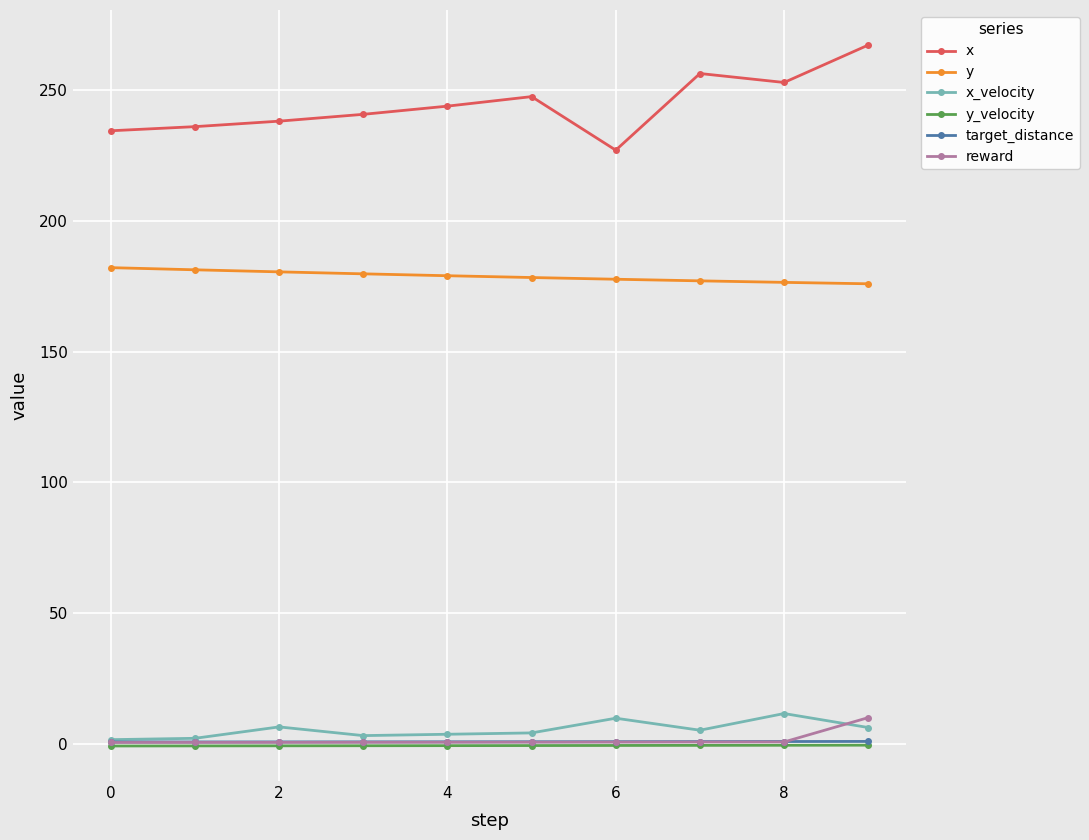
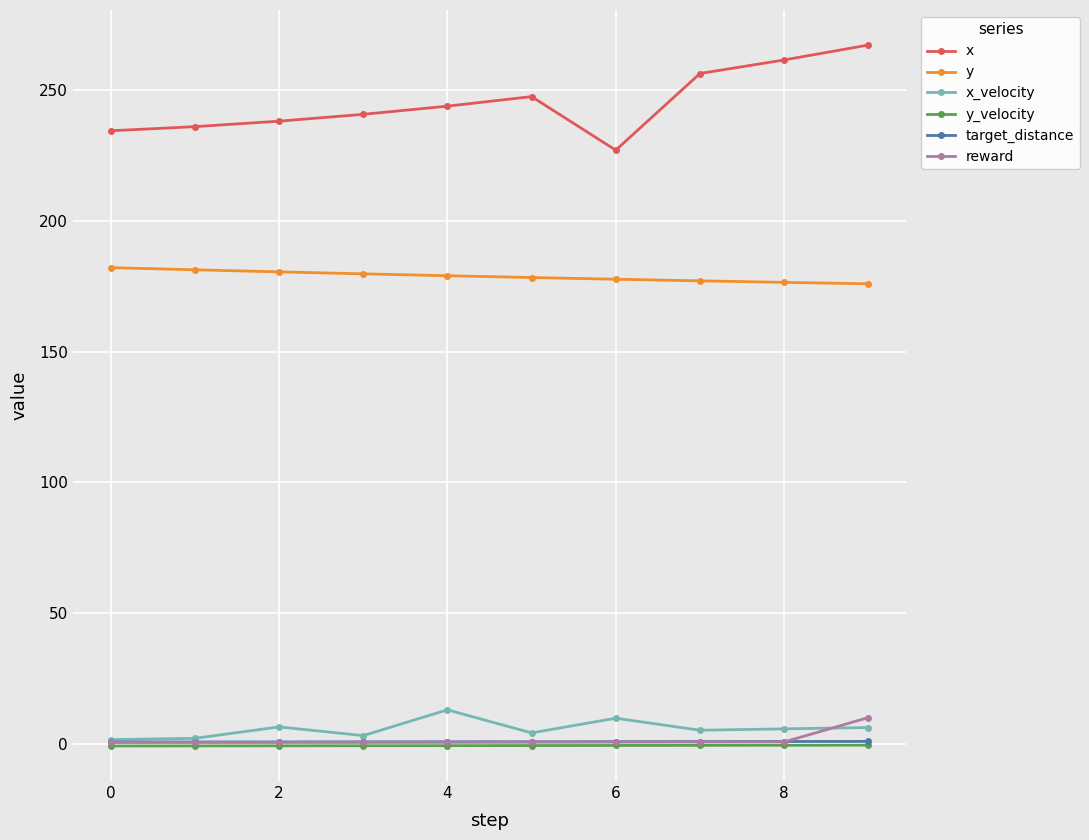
  {
    "x": {
      "0": 234,
      "2": 238,
      "4": 244,
      "6": 227,
-     "8": 253
+     "8": 262
    },
    "y": {
      "0": 182,
      "2": 181,
      "4": 179,
      "6": 178,
      "8": 176
    },
    "x_velocity": {
      "2": 6,
-     "4": 4,
+     "4": 13,
      "6": 10,
-     "8": 12
+     "8": 6
    },
    "y_velocity": {
      "0": -1,
      "2": -1,
      "4": -1,
      "6": -1,
      "8": -1
    }
  }
